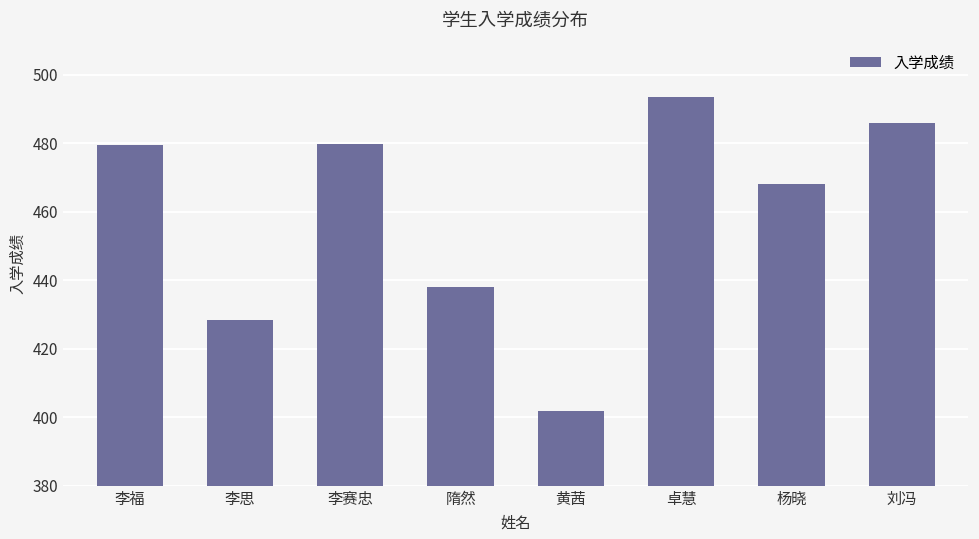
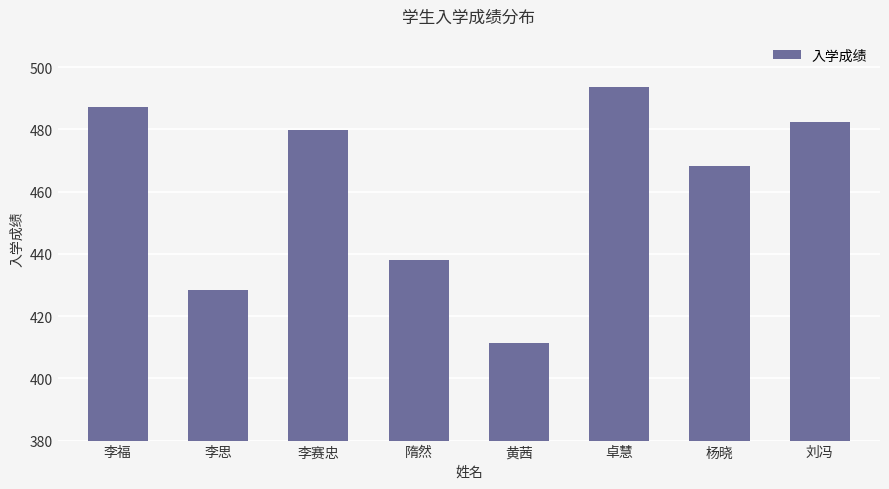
  {
-   "李福": 480,
+   "李福": 487,
    "李思": 428,
    "李赛忠": 480,
    "隋然": 438,
-   "黄茜": 402,
+   "黄茜": 411,
    "卓慧": 494,
    "杨晓": 468,
-   "刘冯": 486
+   "刘冯": 482
  }
